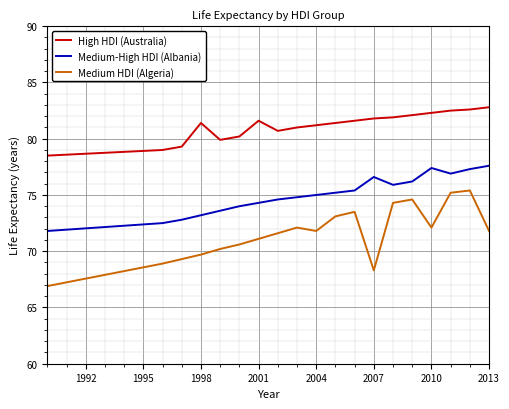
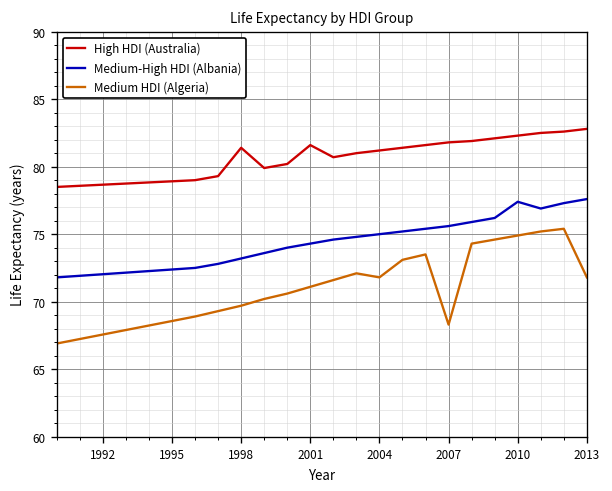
  {
    "High HDI (Australia)": {
      "1998": 81.4,
      "2001": 81.6,
      "2004": 81.2,
      "2007": 81.8,
      "2010": 82.3,
      "2013": 82.8
    },
    "Medium-High HDI (Albania)": {
      "1998": 73.2,
      "2001": 74.3,
      "2004": 75.0,
-     "2007": 76.6,
+     "2007": 75.6,
      "2010": 77.4,
      "2013": 77.6
    },
    "Medium HDI (Algeria)": {
      "1998": 69.7,
      "2001": 71.1,
      "2004": 71.8,
      "2007": 68.3,
-     "2010": 72.1,
+     "2010": 74.9,
      "2013": 71.8
    }
  }
